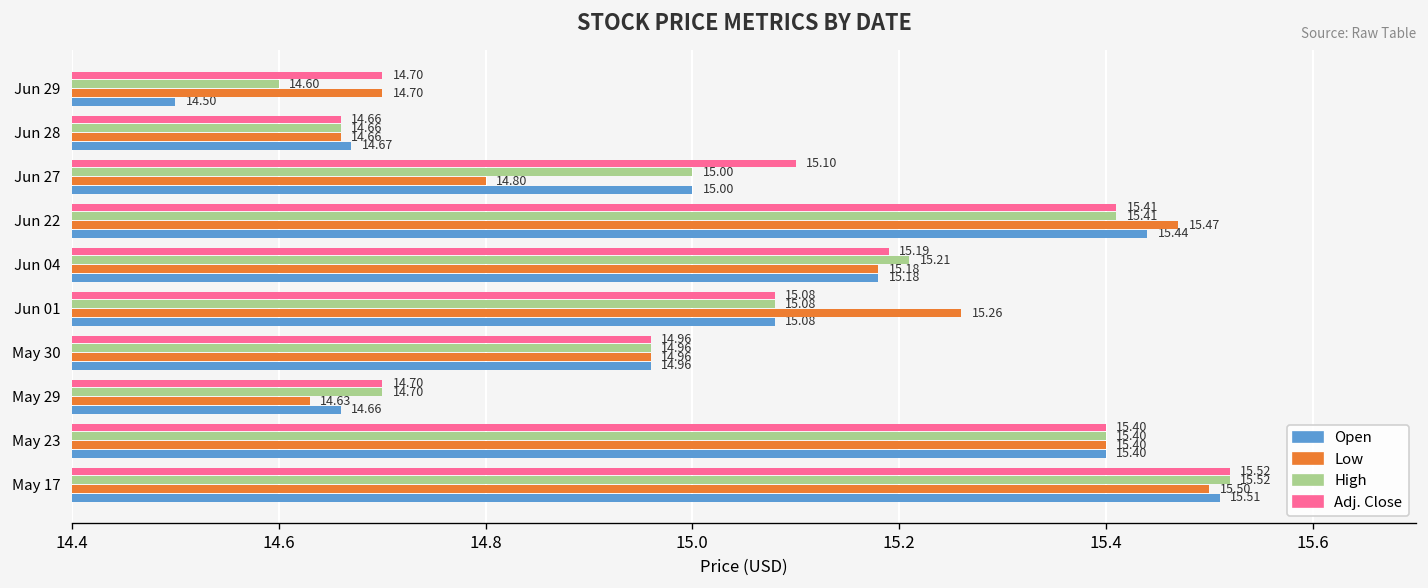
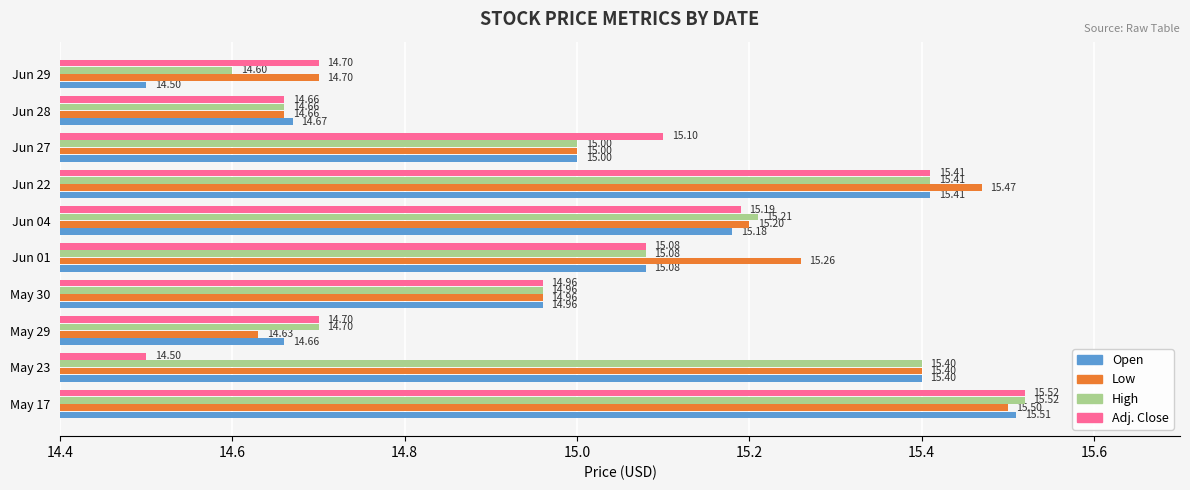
  {
    "Open": {
      "Jun 29": 14.50,
-     "Jun 22": 15.44,
+     "Jun 22": 15.41,
      "Jun 04": 15.18,
      "Jun 01": 15.08,
      "May 29": 14.66
    },
    "Low": {
      "Jun 29": 14.70,
-     "Jun 27": 14.80,
+     "Jun 27": 15.00,
      "Jun 22": 15.47,
-     "Jun 04": 15.18,
+     "Jun 04": 15.20,
      "Jun 01": 15.26,
      "May 29": 14.63
    },
    "High": {
      "Jun 29": 14.60
    },
    "Adj. Close": {
      "Jun 29": 14.70,
      "Jun 27": 15.10,
      "Jun 04": 15.19,
-     "May 23": 15.40
+     "May 23": 14.50
    }
  }
